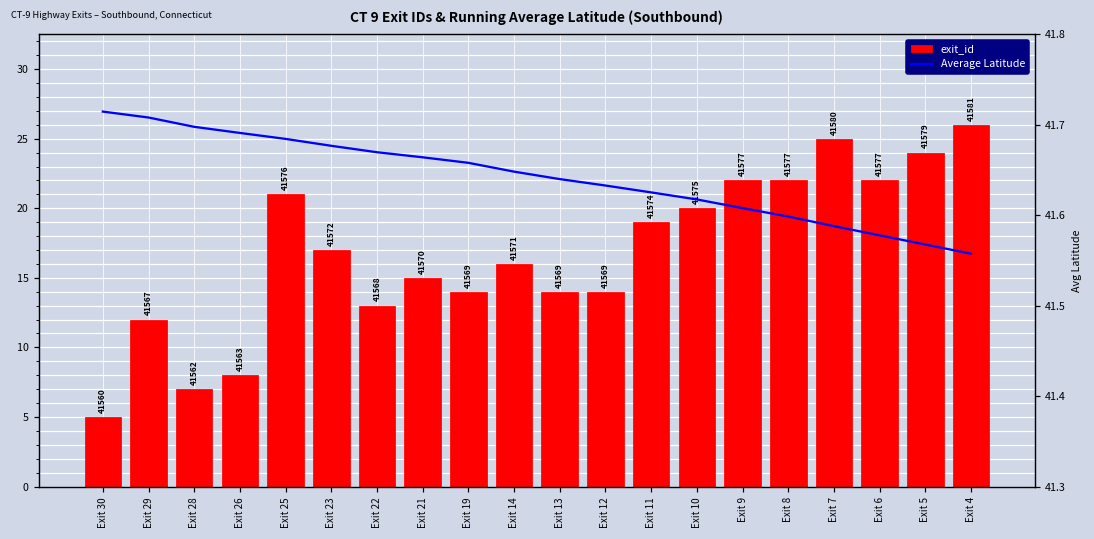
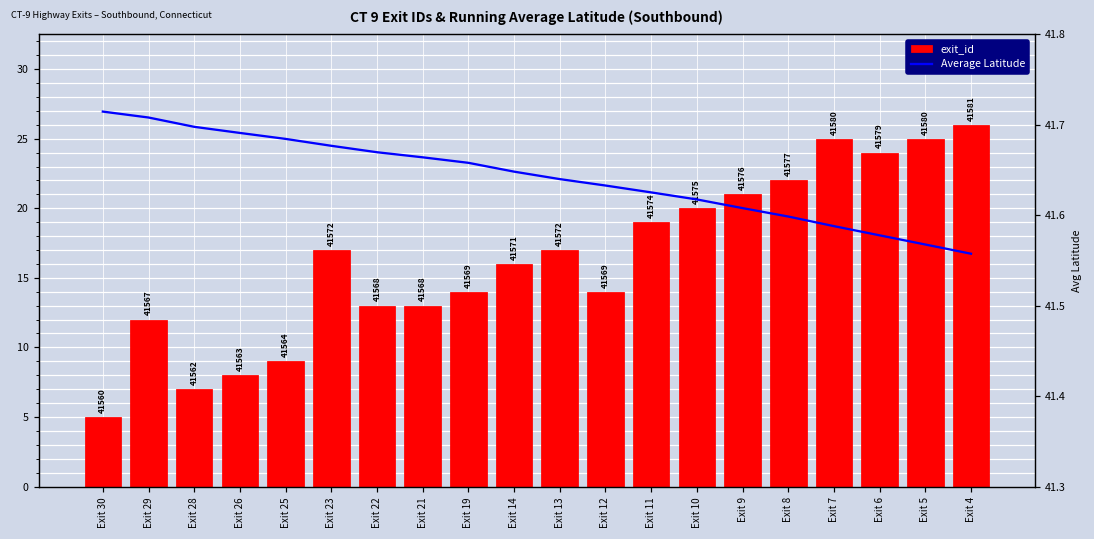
  {
    "exit_id": {
-     "Exit 25": 41576,
-     "Exit 21": 41570,
-     "Exit 13": 41569,
-     "Exit 9": 41577,
-     "Exit 6": 41577,
-     "Exit 5": 41579
+     "Exit 25": 41564,
+     "Exit 21": 41568,
+     "Exit 13": 41572,
+     "Exit 9": 41576,
+     "Exit 6": 41579,
+     "Exit 5": 41580
    }
  }
